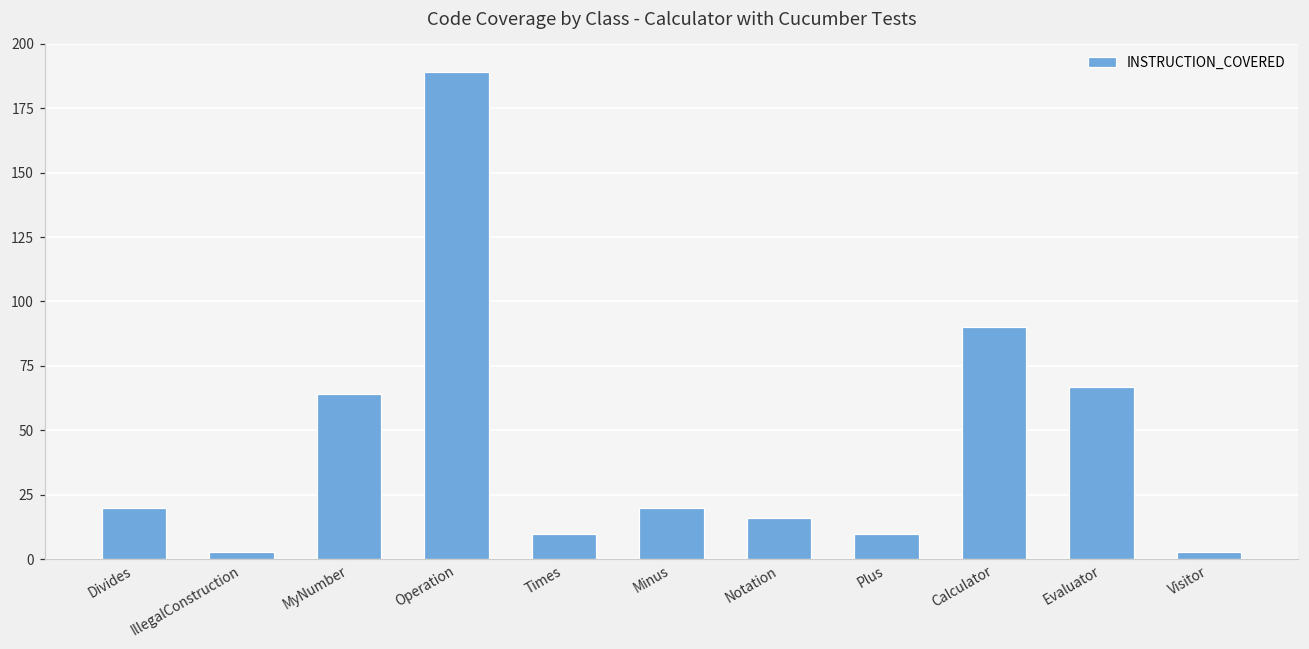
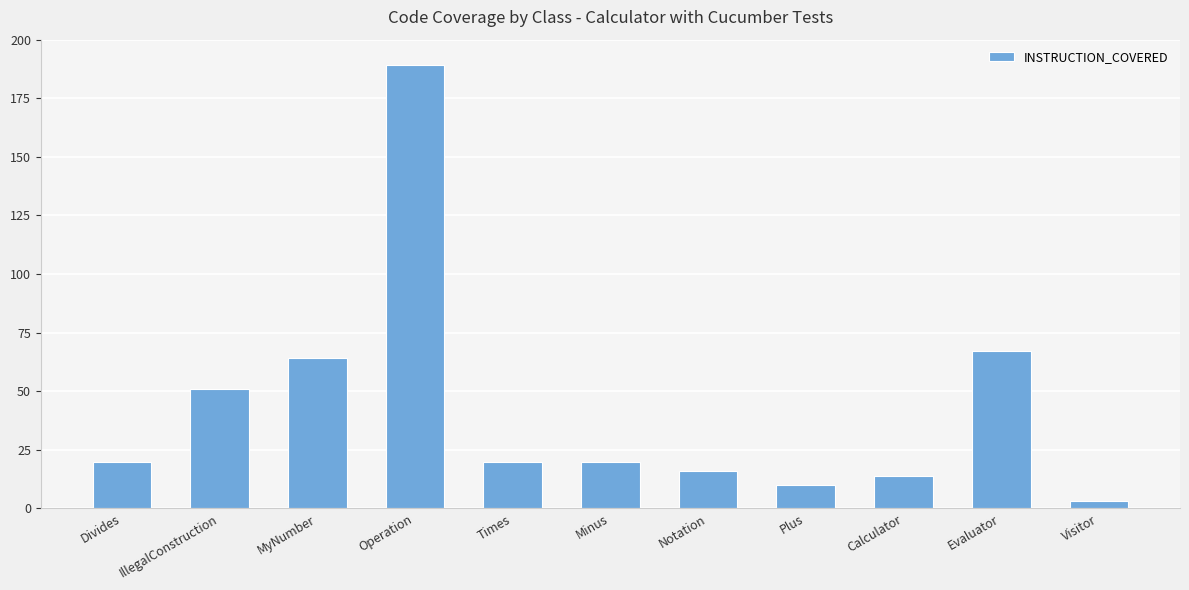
  {
    "Divides": 20,
-   "IllegalConstruction": 3,
+   "IllegalConstruction": 51,
    "MyNumber": 64,
    "Operation": 189,
-   "Times": 10,
+   "Times": 20,
    "Minus": 20,
    "Notation": 16,
    "Plus": 10,
-   "Calculator": 90,
+   "Calculator": 14,
    "Evaluator": 67,
    "Visitor": 3
  }
